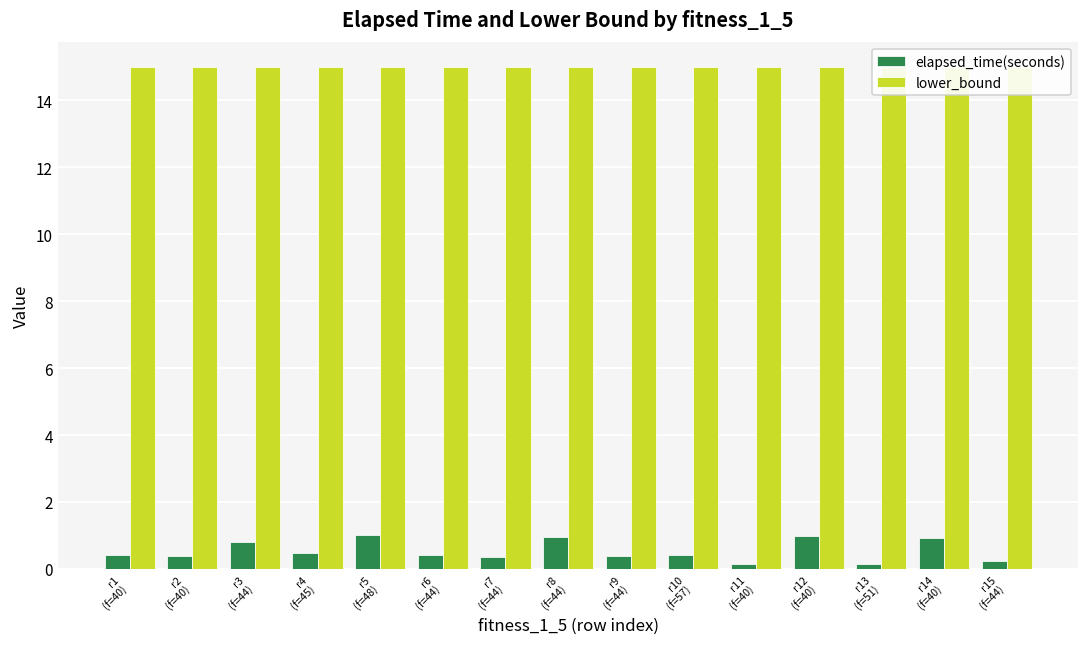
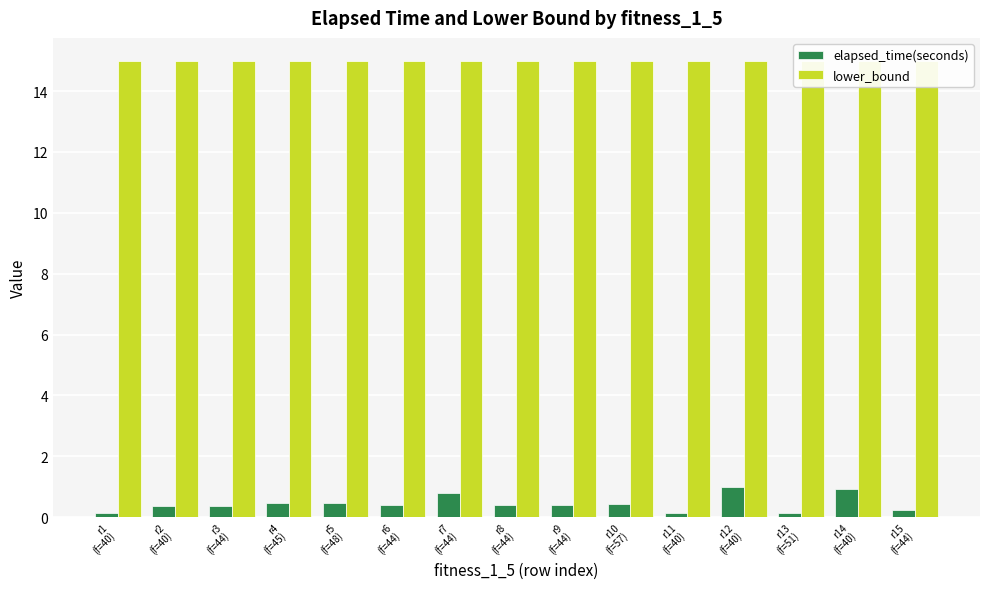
  {
    "elapsed_time(seconds)": {
-     "r1 (f=40)": 0.4,
+     "r1 (f=40)": 0.1,
      "r2 (f=40)": 0.4,
-     "r3 (f=44)": 0.8,
+     "r3 (f=44)": 0.4,
      "r4 (f=45)": 0.5,
-     "r5 (f=48)": 1.0,
+     "r5 (f=48)": 0.5,
      "r6 (f=44)": 0.4,
-     "r7 (f=44)": 0.4,
-     "r8 (f=44)": 1.0,
+     "r7 (f=44)": 0.8,
+     "r8 (f=44)": 0.4,
      "r9 (f=44)": 0.4,
      "r10 (f=57)": 0.4,
      "r11 (f=40)": 0.1,
      "r12 (f=40)": 1.0,
      "r13 (f=51)": 0.1,
      "r14 (f=40)": 0.9,
      "r15 (f=44)": 0.2
    },
    "lower_bound": {
      "r1 (f=40)": 15.0,
      "r2 (f=40)": 15.0,
      "r3 (f=44)": 15.0,
      "r4 (f=45)": 15.0,
      "r5 (f=48)": 15.0,
      "r6 (f=44)": 15.0,
      "r7 (f=44)": 15.0,
      "r8 (f=44)": 15.0,
      "r9 (f=44)": 15.0,
      "r10 (f=57)": 15.0,
      "r11 (f=40)": 15.0,
      "r12 (f=40)": 15.0
    }
  }
